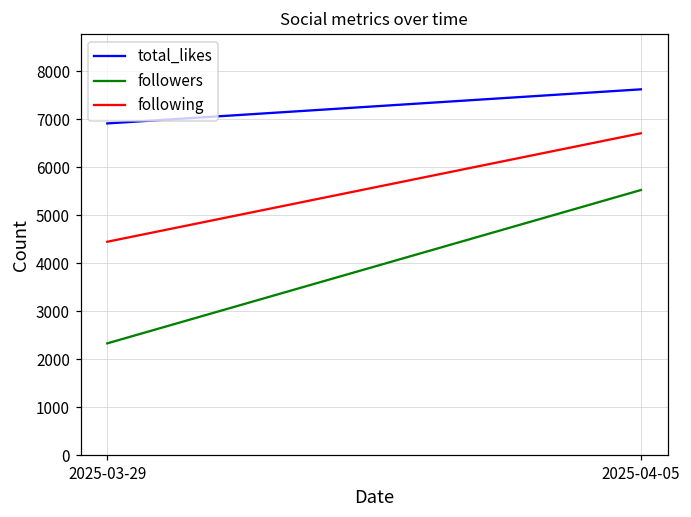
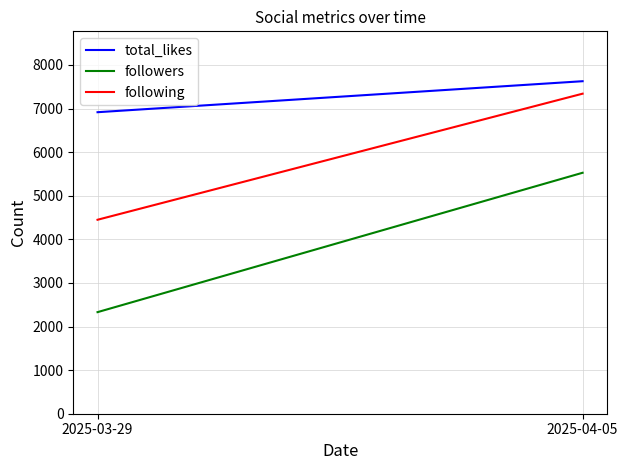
  {
    "total_likes": {
      "2025-03-29": 6900,
      "2025-04-05": 7600
    },
    "followers": {
      "2025-03-29": 2300,
      "2025-04-05": 5500
    },
    "following": {
      "2025-03-29": 4400,
-     "2025-04-05": 6700
+     "2025-04-05": 7300
    }
  }
